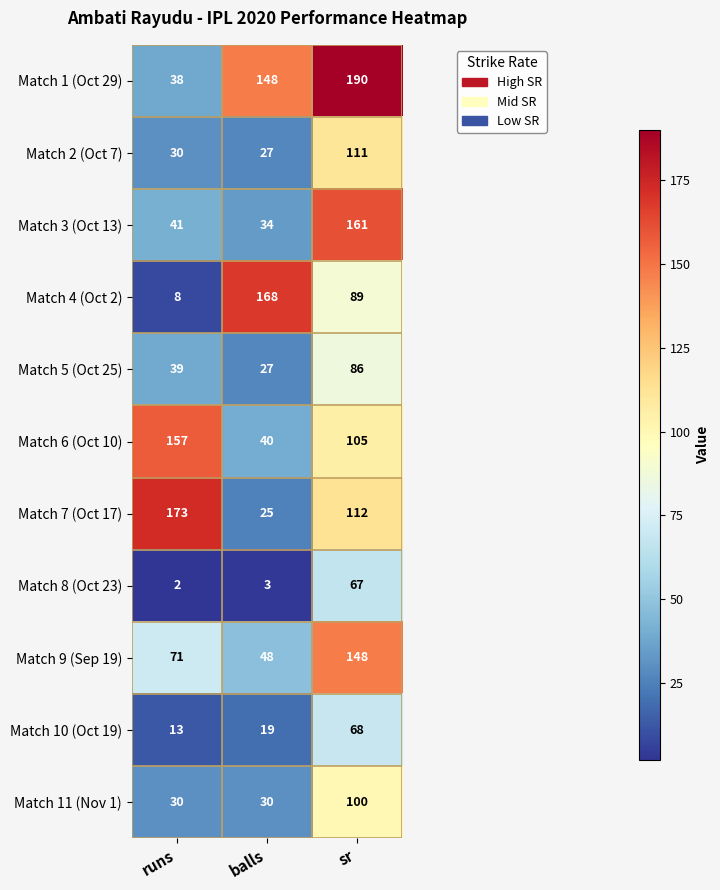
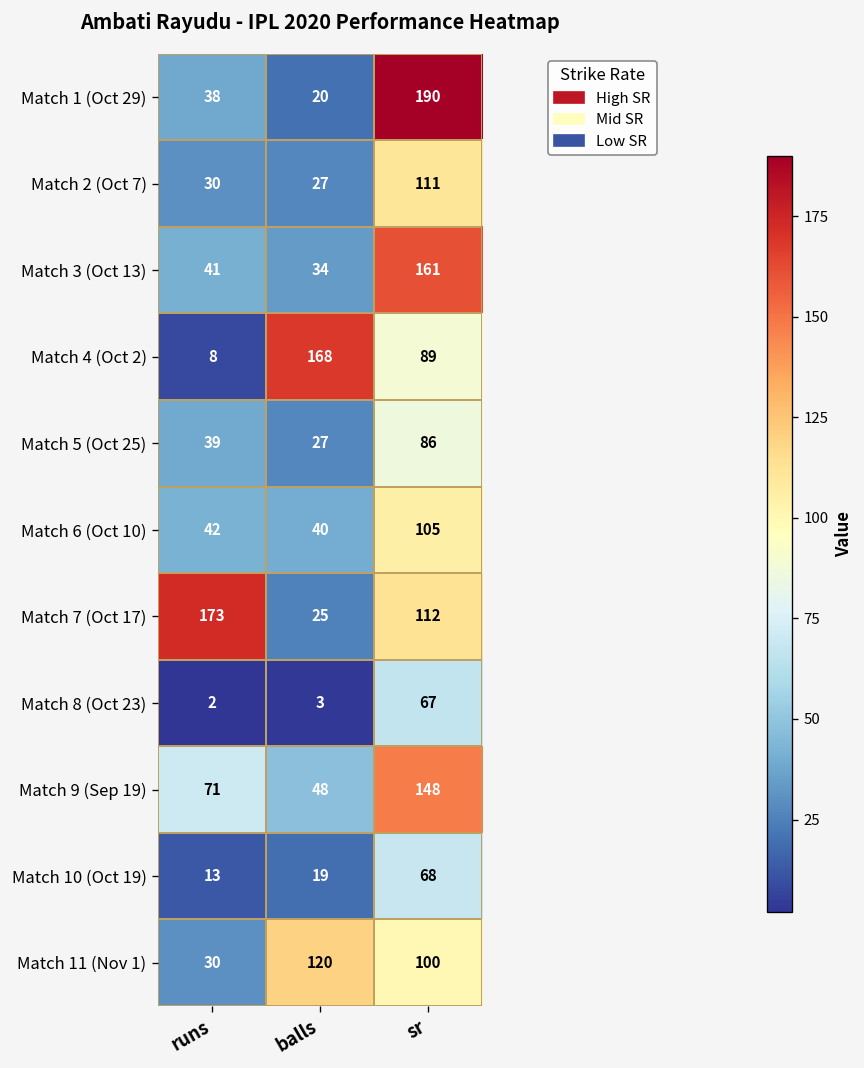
  {
    "Match 1 (Oct 29)": {
      "runs": 38,
-     "balls": 148,
+     "balls": 20,
      "sr": 190
    },
    "Match 2 (Oct 7)": {
      "runs": 30,
      "balls": 27,
      "sr": 111
    },
    "Match 3 (Oct 13)": {
      "runs": 41,
      "balls": 34,
      "sr": 161
    },
    "Match 4 (Oct 2)": {
      "runs": 8,
      "balls": 168,
      "sr": 89
    },
    "Match 5 (Oct 25)": {
      "runs": 39,
      "balls": 27,
      "sr": 86
    },
    "Match 6 (Oct 10)": {
-     "runs": 157,
+     "runs": 42,
      "balls": 40,
      "sr": 105
    },
    "Match 7 (Oct 17)": {
      "runs": 173,
      "balls": 25,
      "sr": 112
    },
    "Match 8 (Oct 23)": {
      "runs": 2,
      "balls": 3,
      "sr": 67
    },
    "Match 9 (Sep 19)": {
      "runs": 71,
      "balls": 48,
      "sr": 148
    },
    "Match 10 (Oct 19)": {
      "runs": 13,
      "balls": 19,
      "sr": 68
    },
    "Match 11 (Nov 1)": {
      "runs": 30,
-     "balls": 30,
+     "balls": 120,
      "sr": 100
    }
  }
